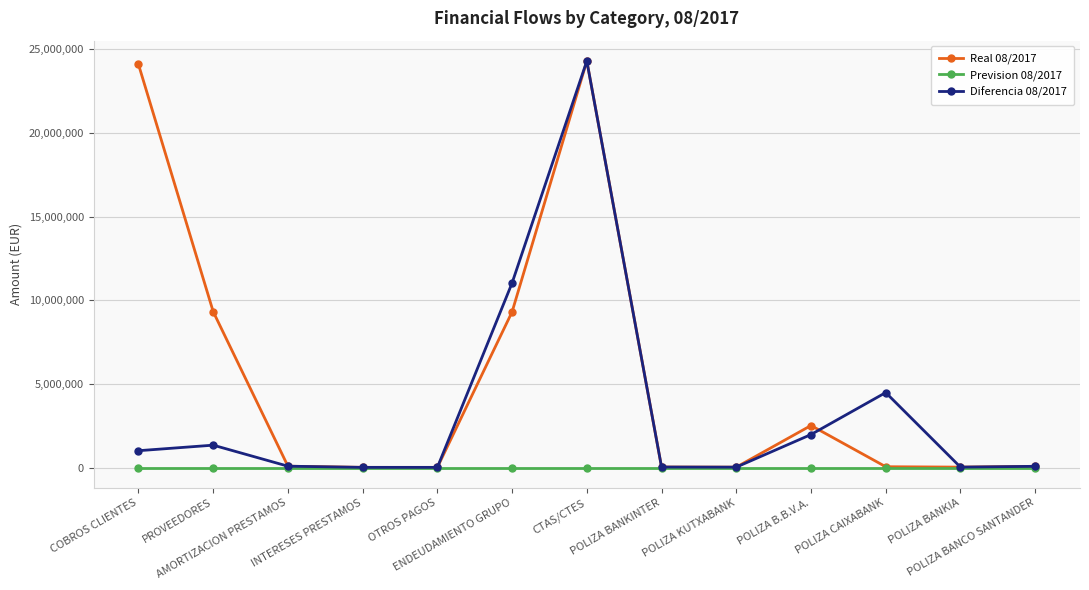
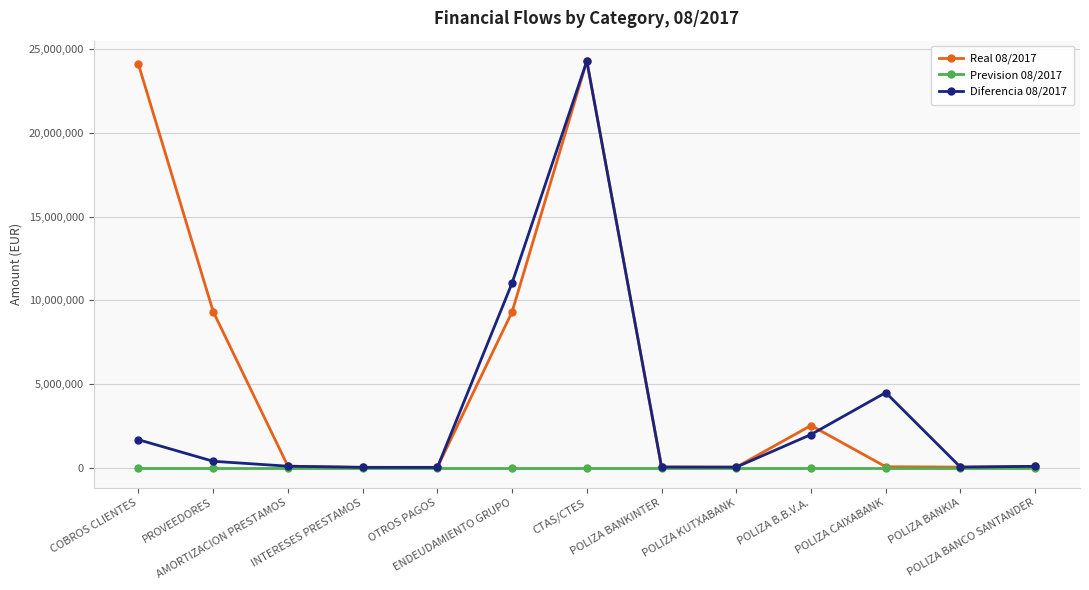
  {
    "Real 08/2017": {
      "COBROS CLIENTES": "24,100,000",
      "PROVEEDORES": "9,300,000",
      "ENDEUDAMIENTO GRUPO": "9,300,000",
      "POLIZA B.B.V.A.": "2,500,000"
    },
    "Prevision 08/2017": {
      "COBROS CLIENTES": "0",
      "PROVEEDORES": "0",
      "ENDEUDAMIENTO GRUPO": "0",
      "CTAS/CTES": "0",
      "POLIZA B.B.V.A.": "0"
    },
    "Diferencia 08/2017": {
-     "COBROS CLIENTES": "1,000,000",
-     "PROVEEDORES": "1,300,000",
+     "COBROS CLIENTES": "1,700,000",
+     "PROVEEDORES": "400,000",
      "ENDEUDAMIENTO GRUPO": "11,000,000",
      "POLIZA B.B.V.A.": "2,000,000",
      "POLIZA CAIXABANK": "4,500,000"
    }
  }
